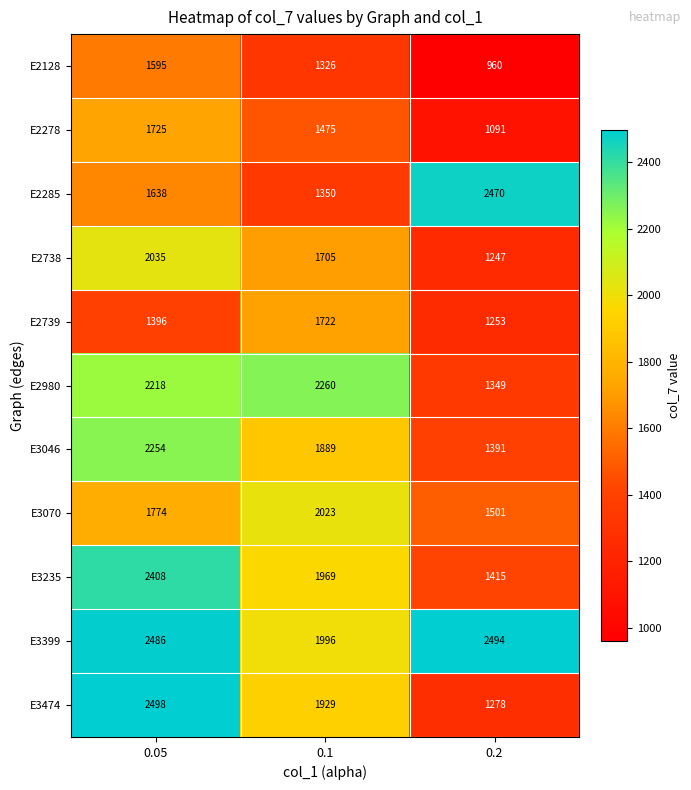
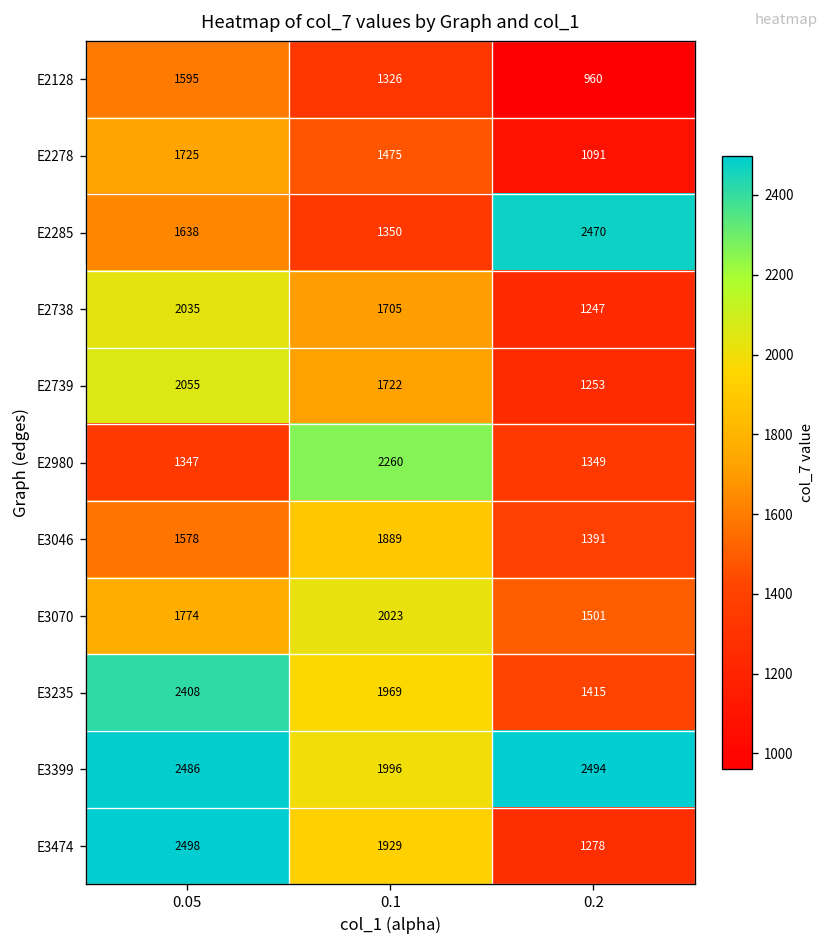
  {
    "E2128": {
      "0.05": 1595,
      "0.1": 1326,
      "0.2": 960
    },
    "E2278": {
      "0.05": 1725,
      "0.1": 1475,
      "0.2": 1091
    },
    "E2285": {
      "0.05": 1638,
      "0.1": 1350,
      "0.2": 2470
    },
    "E2738": {
      "0.05": 2035,
      "0.1": 1705,
      "0.2": 1247
    },
    "E2739": {
-     "0.05": 1396,
+     "0.05": 2055,
      "0.1": 1722,
      "0.2": 1253
    },
    "E2980": {
-     "0.05": 2218,
+     "0.05": 1347,
      "0.1": 2260,
      "0.2": 1349
    },
    "E3046": {
-     "0.05": 2254,
+     "0.05": 1578,
      "0.1": 1889,
      "0.2": 1391
    },
    "E3070": {
      "0.05": 1774,
      "0.1": 2023,
      "0.2": 1501
    },
    "E3235": {
      "0.05": 2408,
      "0.1": 1969,
      "0.2": 1415
    },
    "E3399": {
      "0.05": 2486,
      "0.1": 1996,
      "0.2": 2494
    },
    "E3474": {
      "0.05": 2498,
      "0.1": 1929,
      "0.2": 1278
    }
  }
